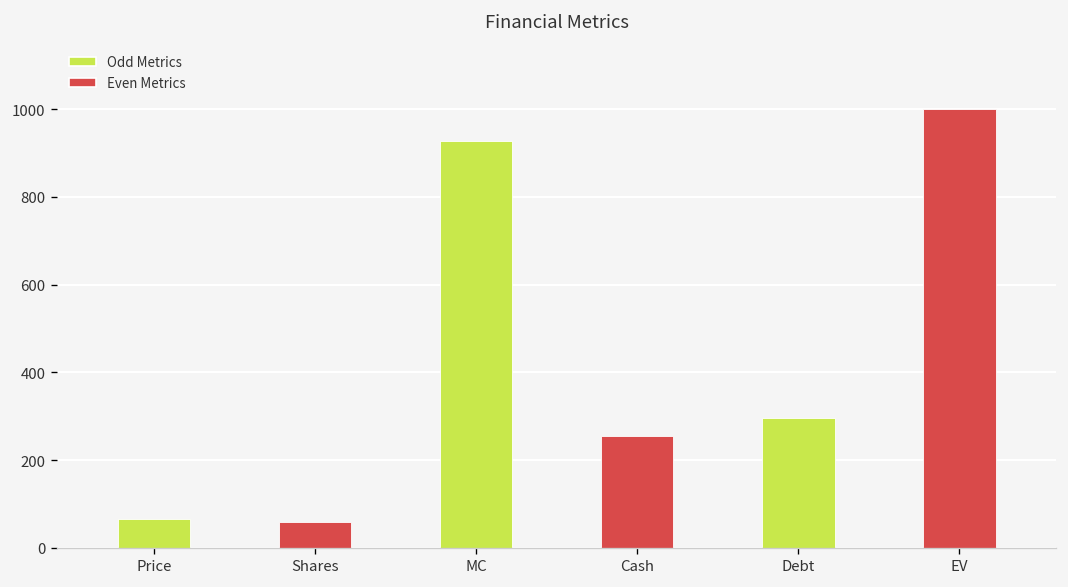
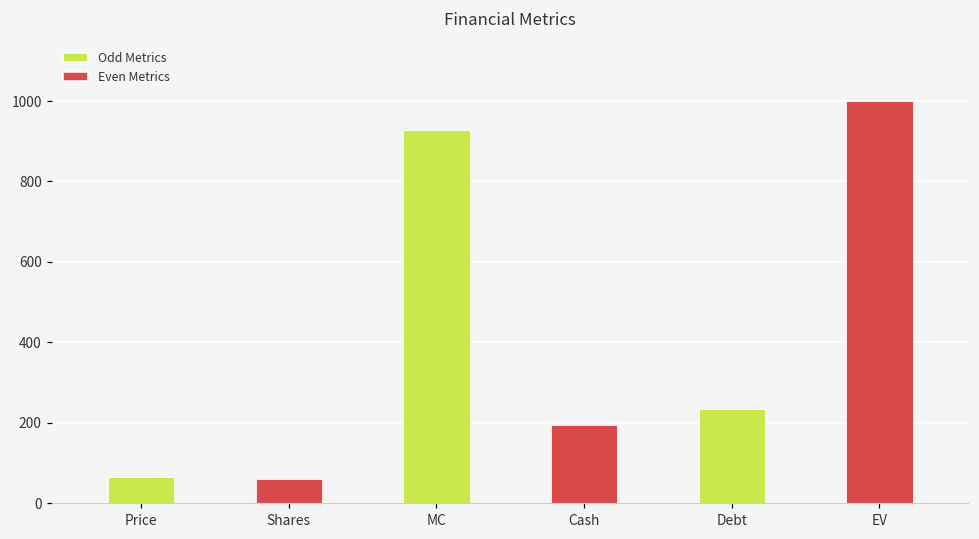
  {
    "Price": 70,
    "Shares": 60,
    "MC": 930,
-   "Cash": 260,
-   "Debt": 300,
+   "Cash": 200,
+   "Debt": 230,
    "EV": 1000
  }
